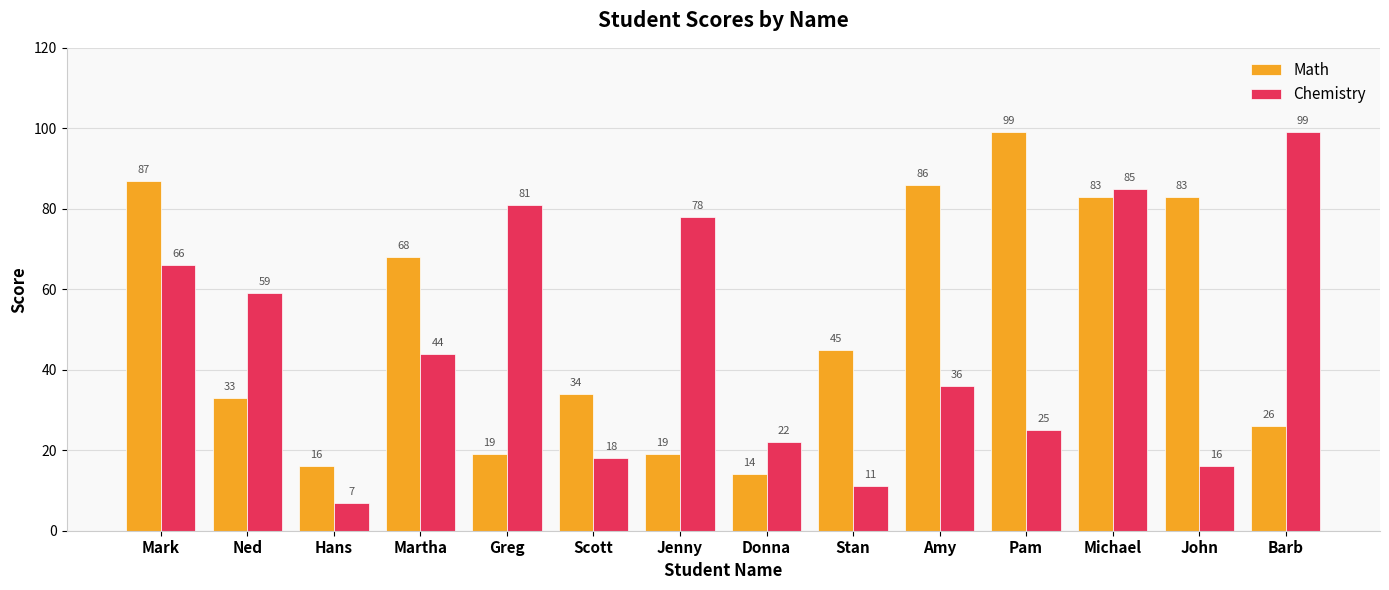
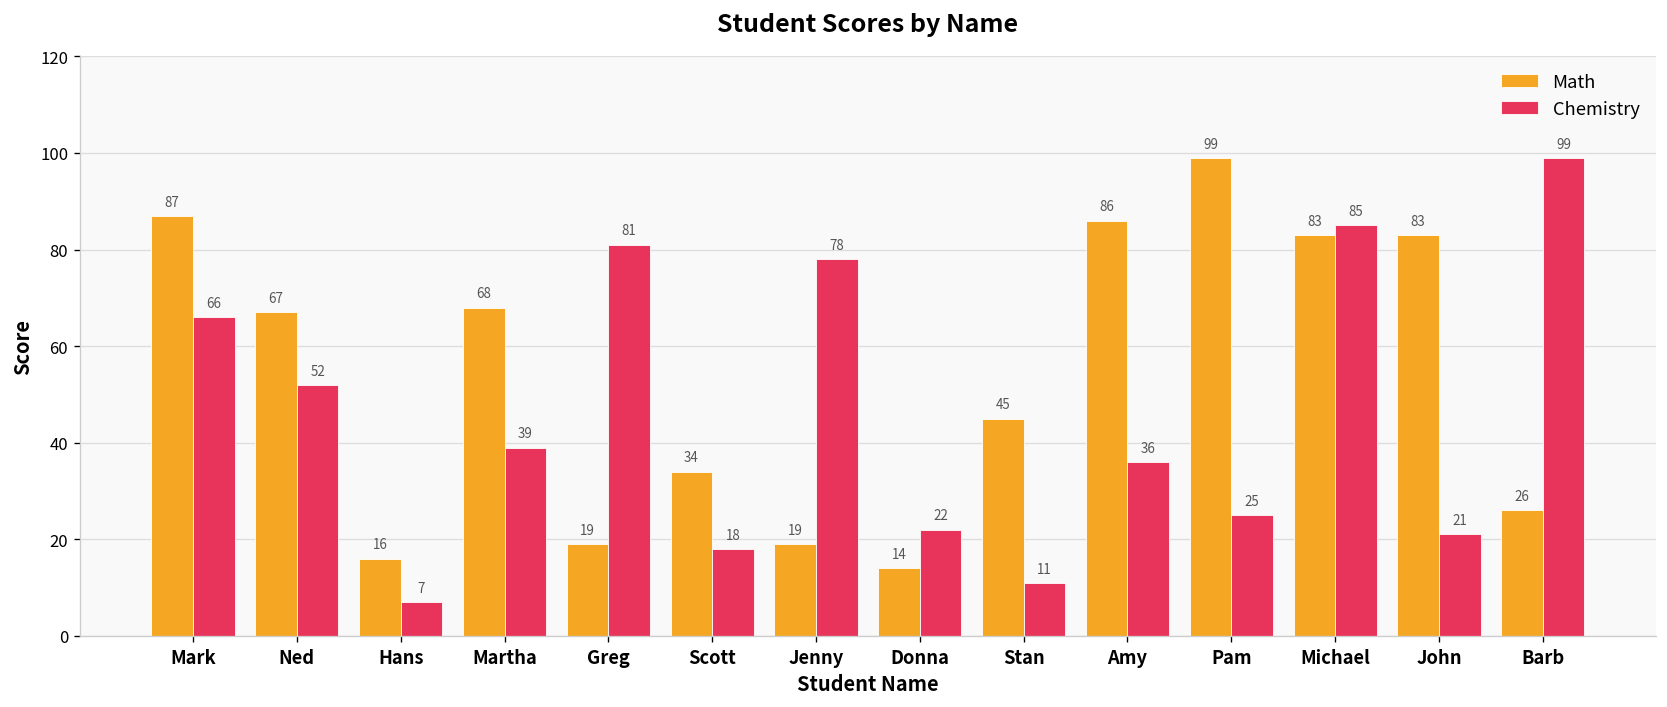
  {
    "Math": {
      "Mark": 87,
-     "Ned": 33,
+     "Ned": 67,
      "Hans": 16,
      "Martha": 68,
      "Greg": 19,
      "Scott": 34,
      "Jenny": 19,
      "Donna": 14,
      "Stan": 45,
      "Amy": 86,
      "Pam": 99,
      "Michael": 83,
      "John": 83,
      "Barb": 26
    },
    "Chemistry": {
      "Mark": 66,
-     "Ned": 59,
+     "Ned": 52,
      "Hans": 7,
-     "Martha": 44,
+     "Martha": 39,
      "Greg": 81,
      "Scott": 18,
      "Jenny": 78,
      "Donna": 22,
      "Stan": 11,
      "Amy": 36,
      "Pam": 25,
      "Michael": 85,
-     "John": 16,
+     "John": 21,
      "Barb": 99
    }
  }
